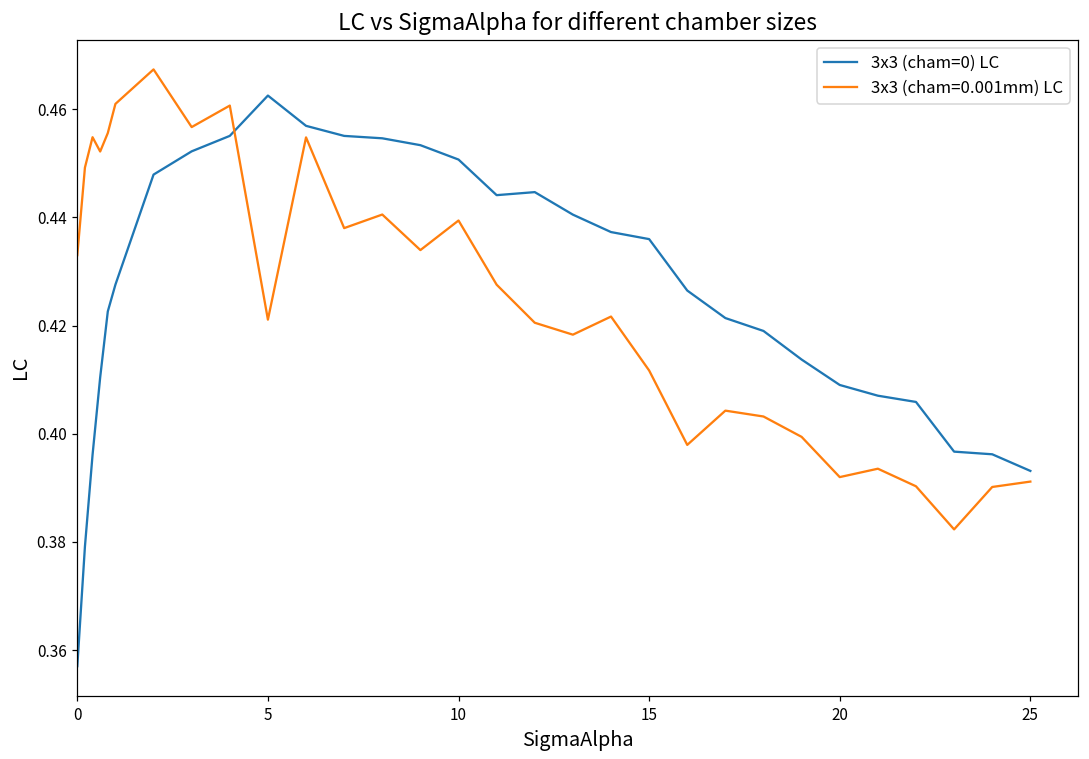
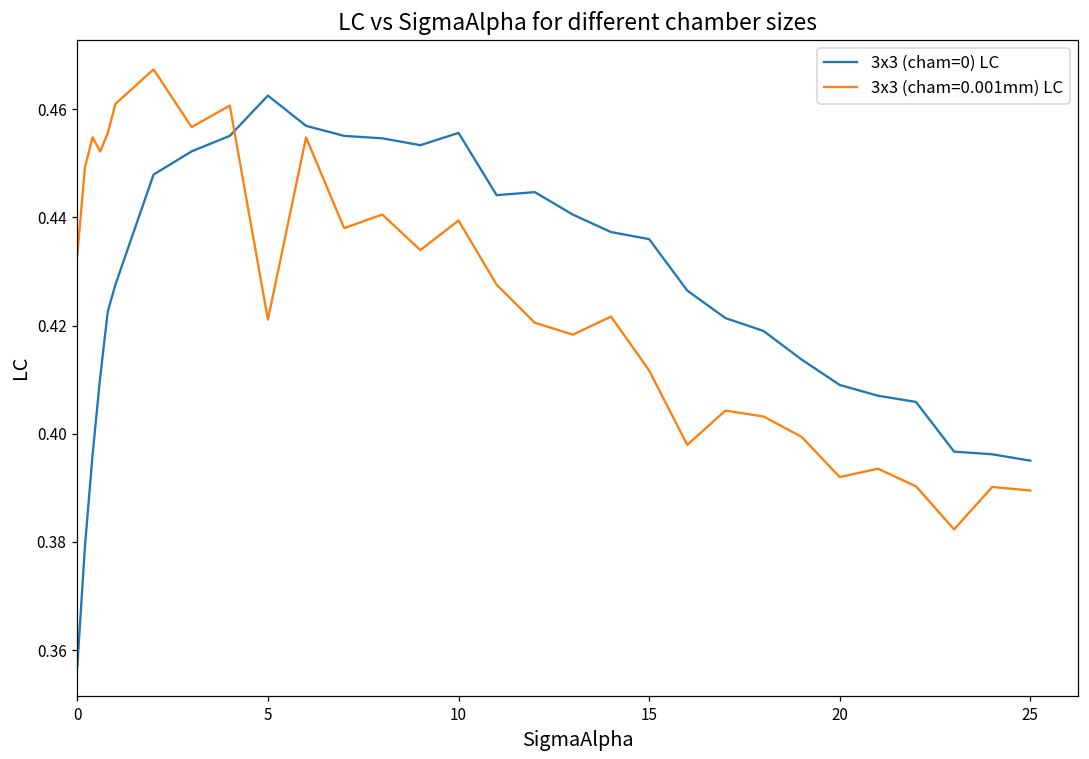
  {
    "3x3 (cham=0) LC": {
      "0": 0.357,
      "5": 0.463,
-     "10": 0.451,
+     "10": 0.456,
      "15": 0.436,
      "20": 0.409,
-     "25": 0.393
+     "25": 0.395
    },
    "3x3 (cham=0.001mm) LC": {
      "0": 0.433,
      "5": 0.421,
      "10": 0.439,
      "15": 0.412,
      "20": 0.392,
-     "25": 0.391
+     "25": 0.390
    }
  }
